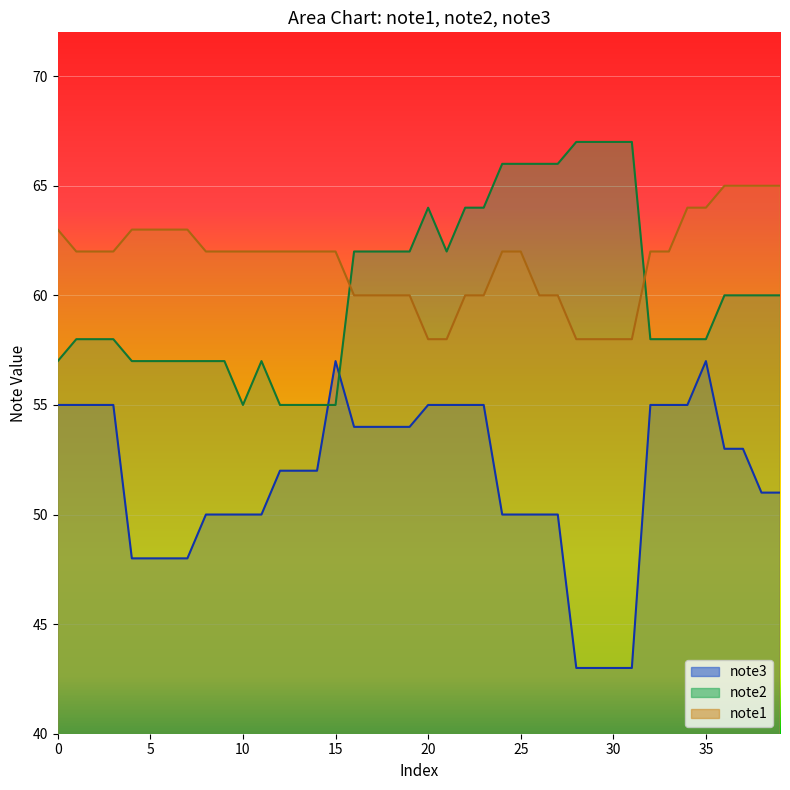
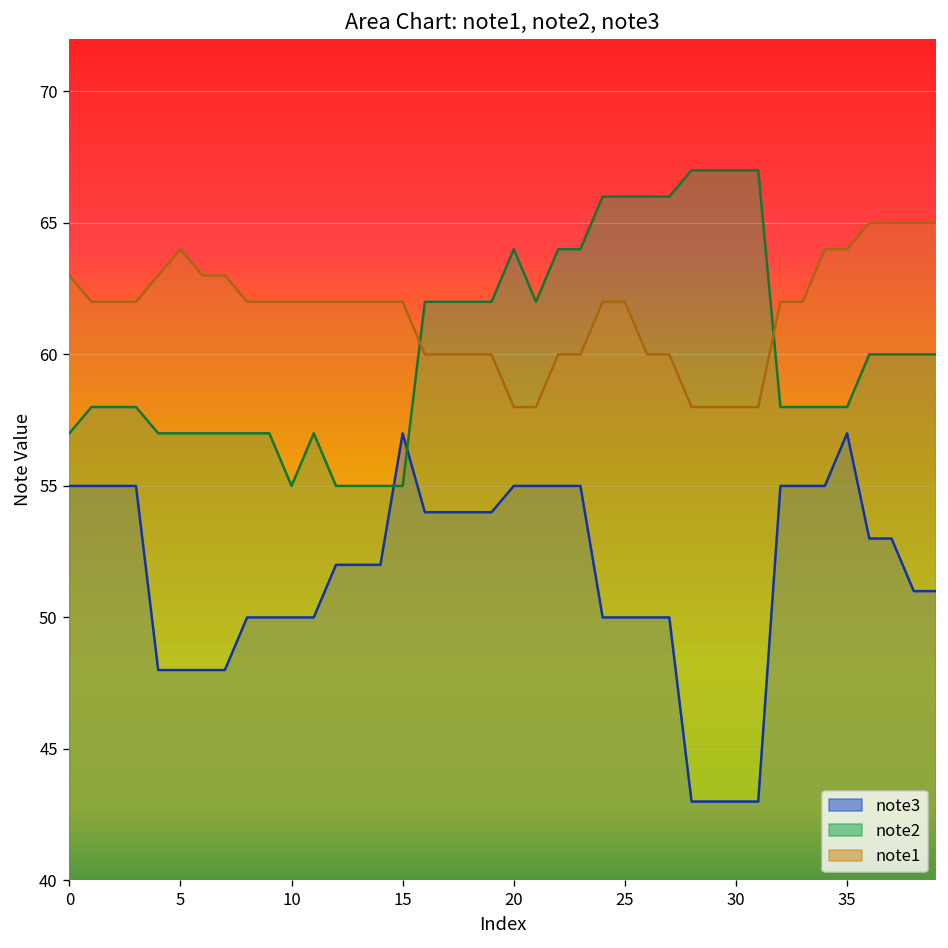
  {
    "note3": {
      "0": 55,
      "5": 48,
      "10": 50,
      "15": 57,
      "20": 55,
      "25": 50,
      "30": 43,
      "35": 57
    },
    "note2": {
      "0": 57,
      "5": 57,
      "10": 55,
      "15": 55,
      "20": 64,
      "25": 66,
      "30": 67,
      "35": 58
    },
    "note1": {
      "0": 63,
-     "5": 63,
+     "5": 64,
      "10": 62,
      "15": 62,
      "20": 58,
      "25": 62,
      "30": 58,
      "35": 64
    }
  }
